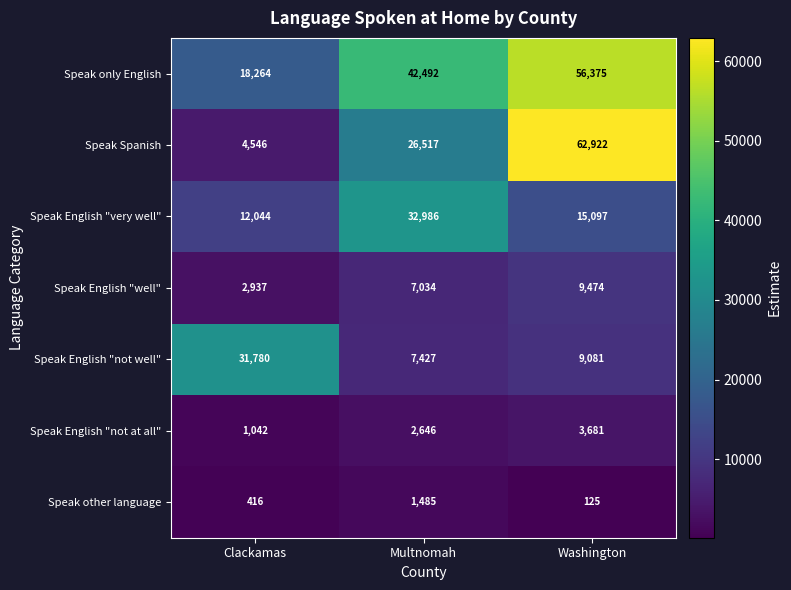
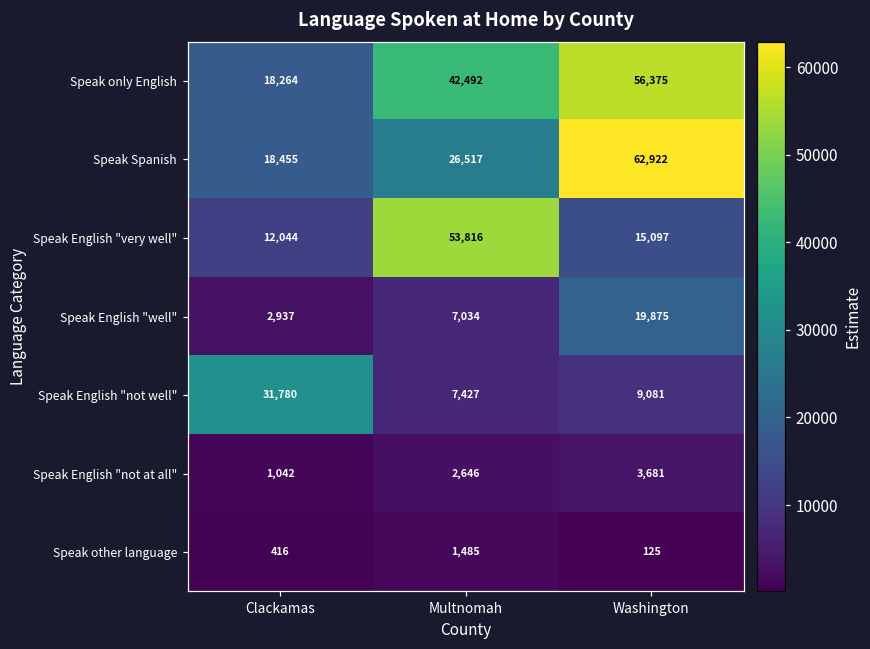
  {
    "Speak only English": {
      "Clackamas": "18,264",
      "Multnomah": "42,492",
      "Washington": "56,375"
    },
    "Speak Spanish": {
-     "Clackamas": "4,546",
+     "Clackamas": "18,455",
      "Multnomah": "26,517",
      "Washington": "62,922"
    },
    "Speak English \"very well\"": {
      "Clackamas": "12,044",
-     "Multnomah": "32,986",
+     "Multnomah": "53,816",
      "Washington": "15,097"
    },
    "Speak English \"well\"": {
      "Clackamas": "2,937",
      "Multnomah": "7,034",
-     "Washington": "9,474"
+     "Washington": "19,875"
    },
    "Speak English \"not well\"": {
      "Clackamas": "31,780",
      "Multnomah": "7,427",
      "Washington": "9,081"
    },
    "Speak English \"not at all\"": {
      "Clackamas": "1,042",
      "Multnomah": "2,646",
      "Washington": "3,681"
    },
    "Speak other language": {
      "Clackamas": "416",
      "Multnomah": "1,485",
      "Washington": "125"
    }
  }
